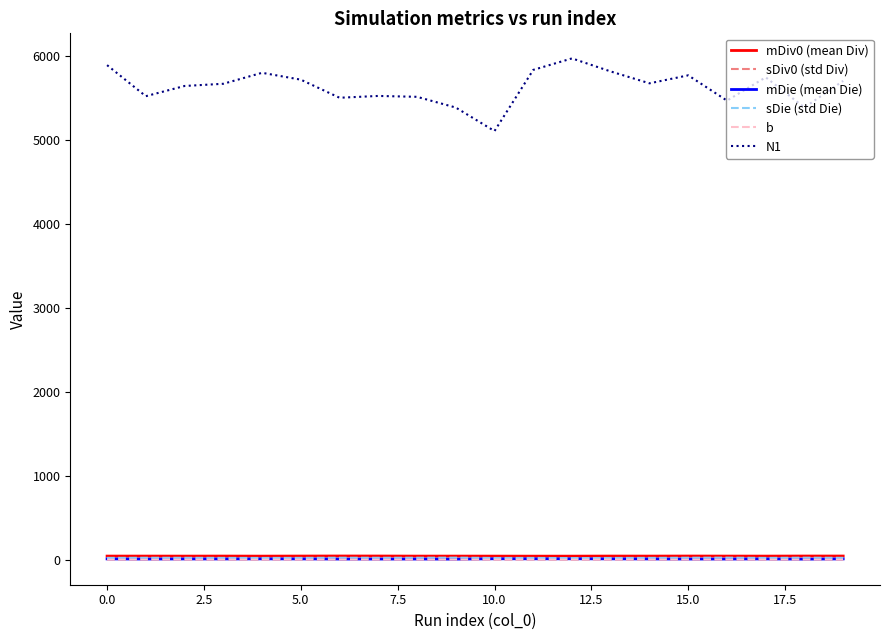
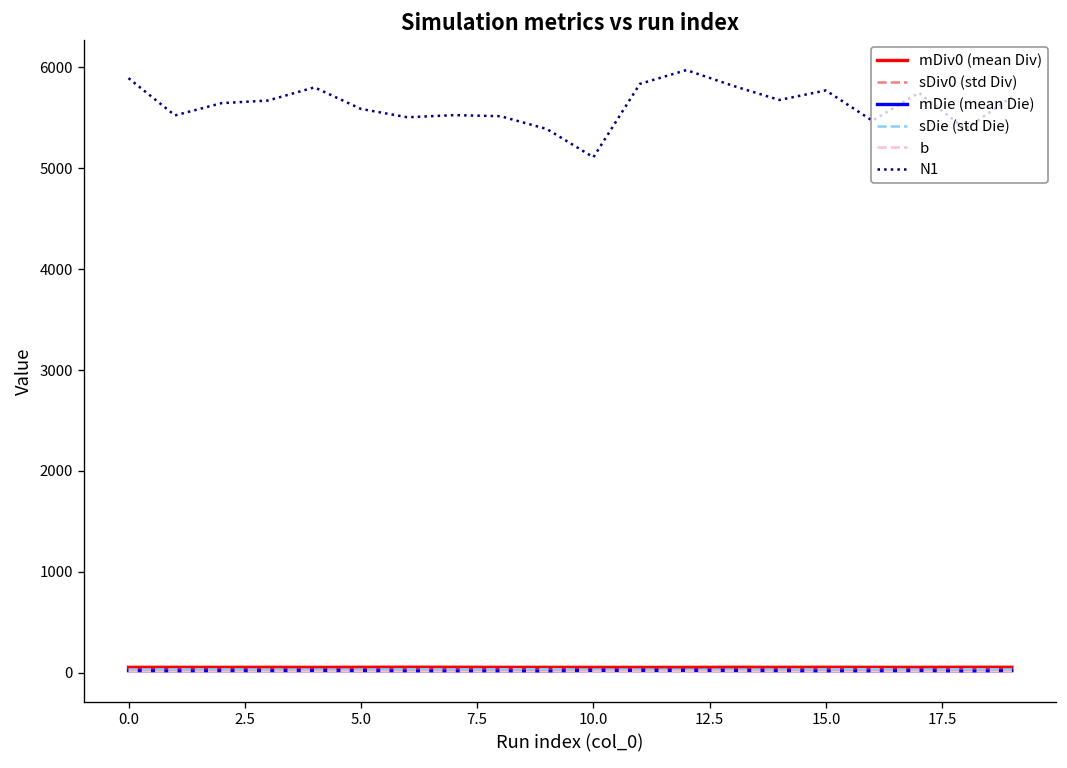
  {
    "N1": {
      "0.0": 5900,
-     "5.0": 5700,
+     "5.0": 5600,
      "10.0": 5100,
      "15.0": 5800
    }
  }
